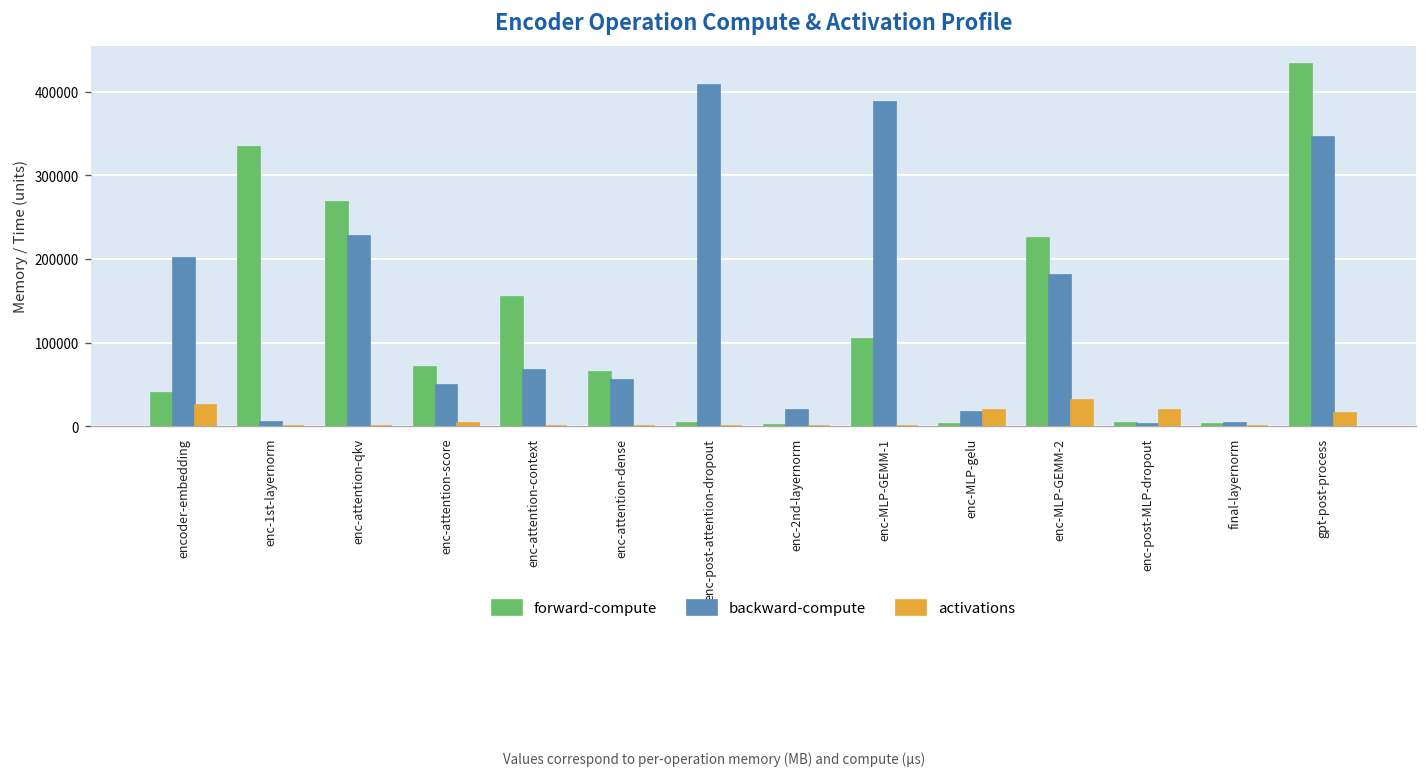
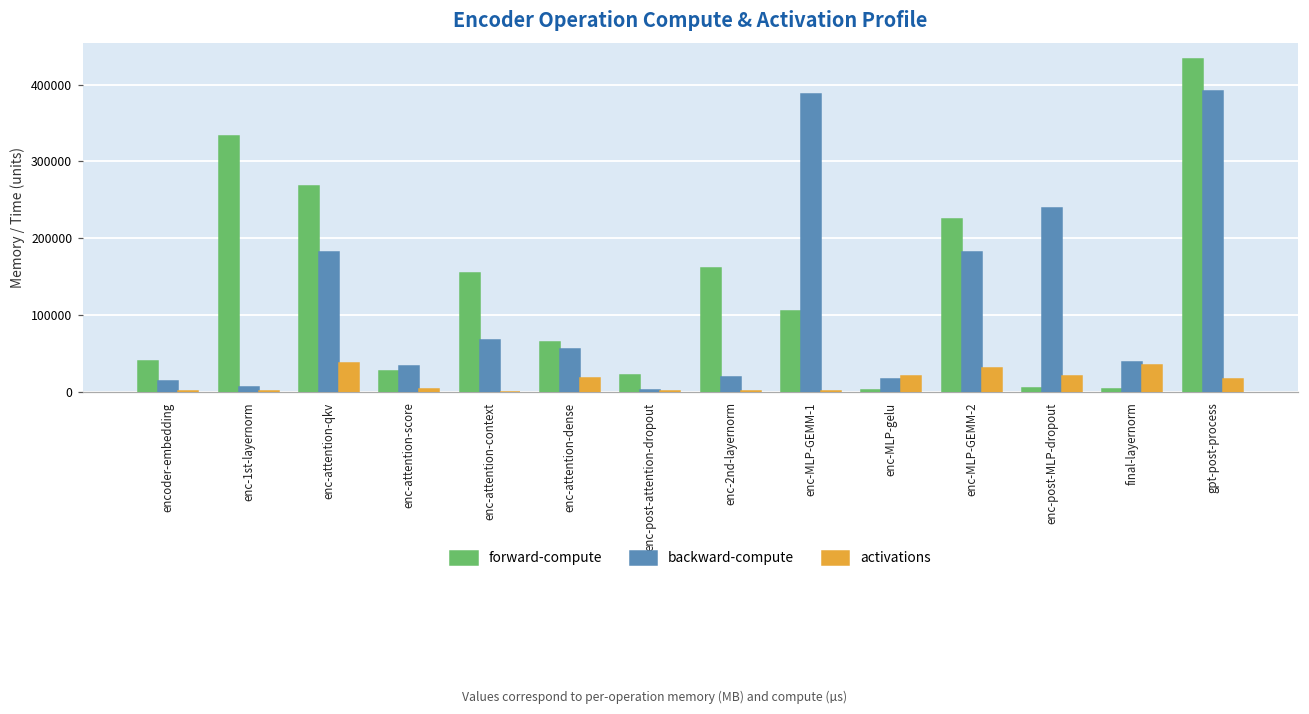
  {
    "forward-compute": {
      "encoder-embedding": 40000,
      "enc-1st-layernorm": 330000,
      "enc-attention-qkv": 270000,
-     "enc-attention-score": 70000,
+     "enc-attention-score": 30000,
      "enc-attention-context": 150000,
      "enc-attention-dense": 70000,
-     "enc-post-attention-dropout": 0,
-     "enc-2nd-layernorm": 0,
+     "enc-post-attention-dropout": 20000,
+     "enc-2nd-layernorm": 160000,
      "enc-MLP-GEMM-1": 100000,
      "enc-MLP-GEMM-2": 220000,
      "enc-post-MLP-dropout": 0,
      "gpt-post-process": 430000
    },
    "backward-compute": {
-     "encoder-embedding": 200000,
+     "encoder-embedding": 10000,
      "enc-1st-layernorm": 10000,
-     "enc-attention-qkv": 230000,
-     "enc-attention-score": 50000,
+     "enc-attention-qkv": 180000,
+     "enc-attention-score": 30000,
      "enc-attention-context": 70000,
      "enc-attention-dense": 60000,
-     "enc-post-attention-dropout": 410000,
+     "enc-post-attention-dropout": 0,
      "enc-2nd-layernorm": 20000,
      "enc-MLP-GEMM-1": 390000,
      "enc-MLP-gelu": 20000,
      "enc-MLP-GEMM-2": 180000,
-     "enc-post-MLP-dropout": 0,
-     "final-layernorm": 0,
-     "gpt-post-process": 350000
+     "enc-post-MLP-dropout": 240000,
+     "final-layernorm": 40000,
+     "gpt-post-process": 390000
    },
    "activations": {
-     "encoder-embedding": 30000,
-     "enc-attention-qkv": 0,
+     "encoder-embedding": 0,
+     "enc-attention-qkv": 40000,
      "enc-attention-score": 0,
-     "enc-attention-dense": 0,
+     "enc-attention-dense": 20000,
      "enc-MLP-gelu": 20000,
      "enc-MLP-GEMM-2": 30000,
      "enc-post-MLP-dropout": 20000,
-     "final-layernorm": 0,
+     "final-layernorm": 40000,
      "gpt-post-process": 20000
    }
  }
